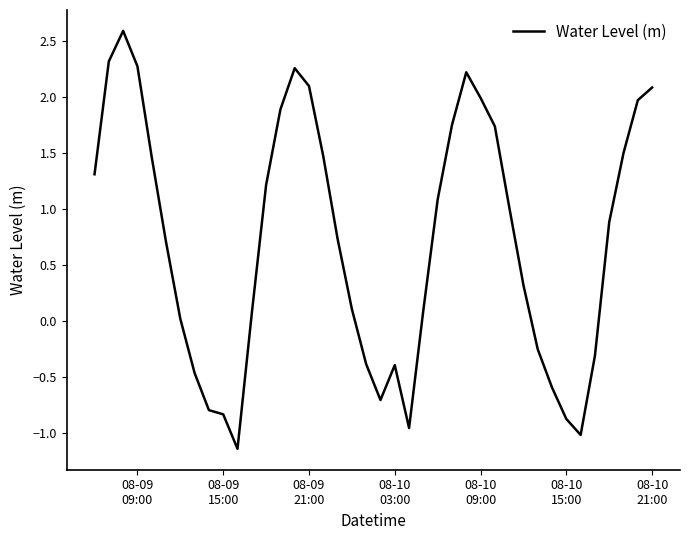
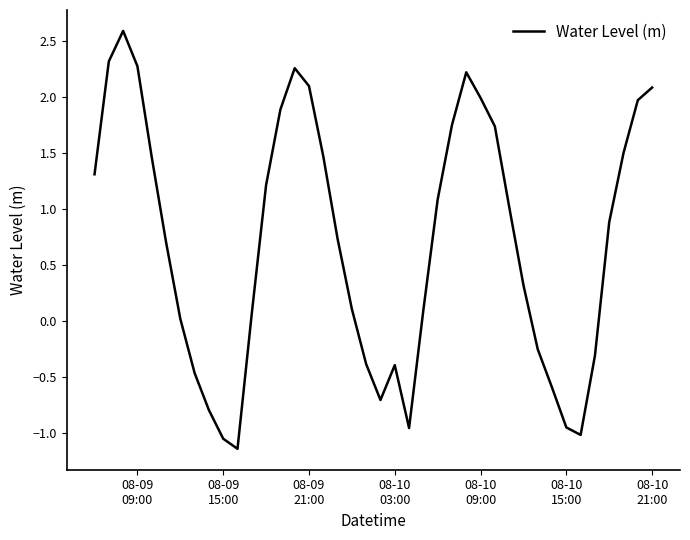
  {
    "08-09 09:00": 2.27,
-   "08-09 15:00": -0.83,
+   "08-09 15:00": -1.05,
    "08-09 21:00": 2.10,
    "08-10 03:00": -0.39,
    "08-10 09:00": 1.99,
-   "08-10 15:00": -0.87,
+   "08-10 15:00": -0.95,
    "08-10 21:00": 2.08
  }
